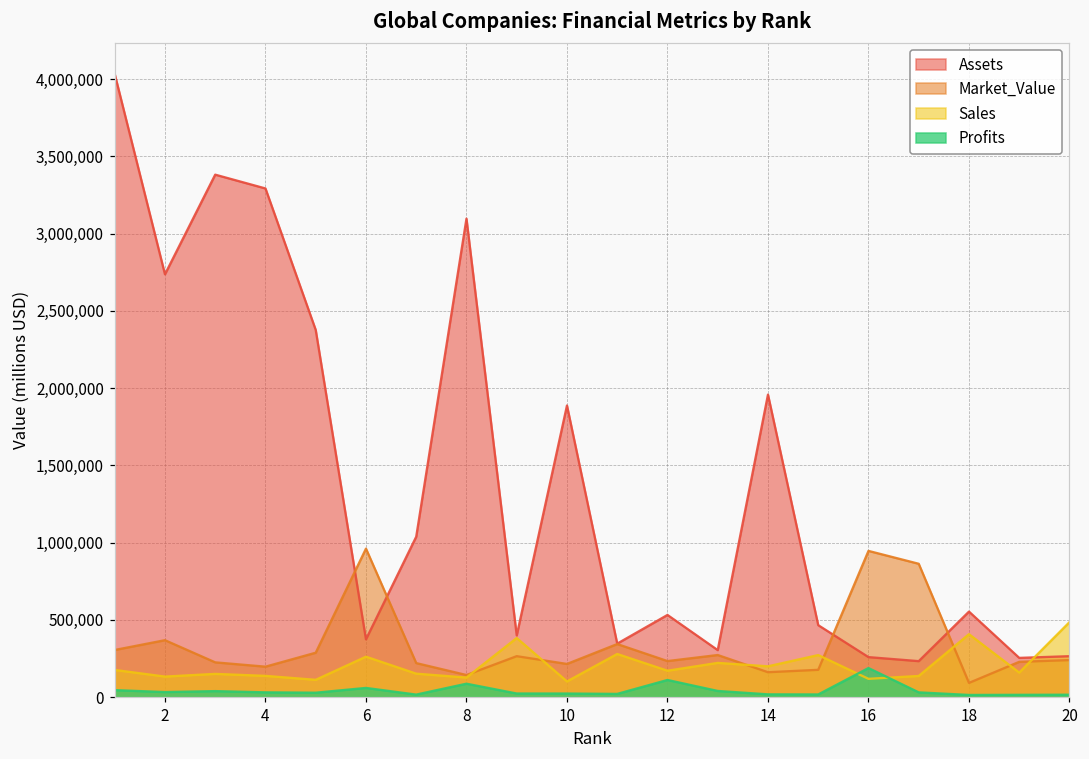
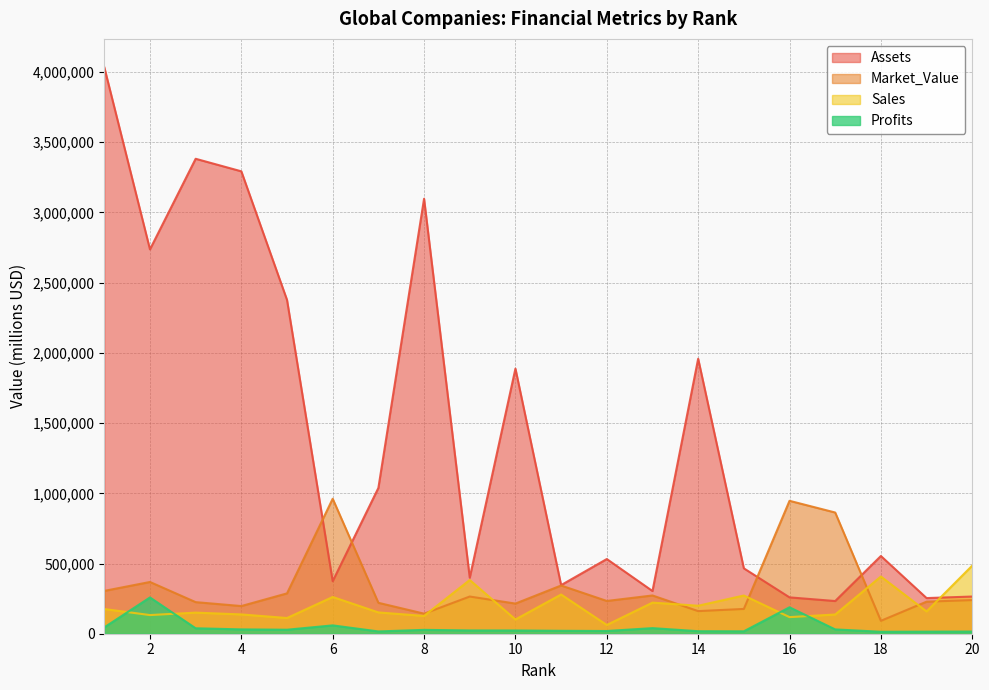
  {
    "Sales": {
      "2": "130,000",
      "4": "140,000",
      "6": "260,000",
      "10": "100,000",
-     "12": "170,000",
+     "12": "60,000",
      "14": "200,000",
      "16": "120,000",
      "18": "410,000",
      "20": "490,000"
    },
    "Profits": {
-     "2": "30,000",
+     "2": "260,000",
      "4": "30,000",
      "6": "60,000",
-     "8": "90,000",
+     "8": "30,000",
      "10": "20,000",
-     "12": "110,000",
+     "12": "20,000",
      "14": "20,000",
      "16": "190,000",
      "18": "10,000",
      "20": "20,000"
    }
  }
